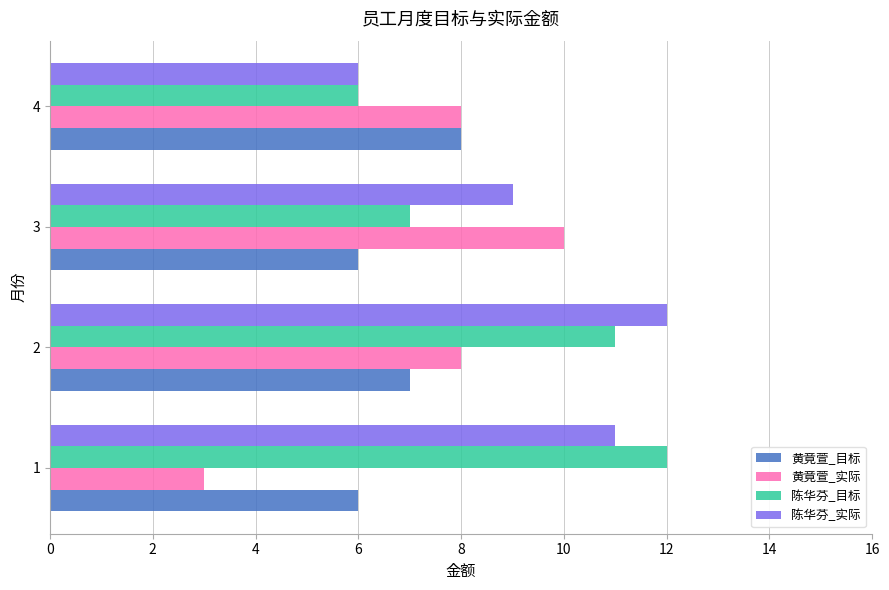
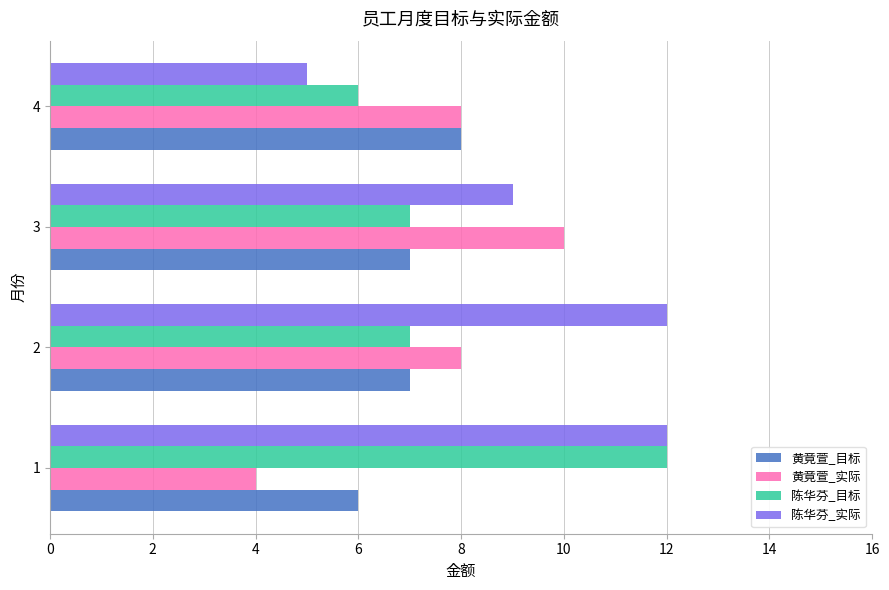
  {
    "黄竟萱_目标": {
      "4": 8,
-     "3": 6,
+     "3": 7,
      "2": 7,
      "1": 6
    },
    "黄竟萱_实际": {
      "4": 8,
      "3": 10,
      "2": 8,
-     "1": 3
+     "1": 4
    },
    "陈华芬_目标": {
      "4": 6,
      "3": 7,
-     "2": 11,
+     "2": 7,
      "1": 12
    },
    "陈华芬_实际": {
-     "4": 6,
+     "4": 5,
      "3": 9,
      "2": 12,
-     "1": 11
+     "1": 12
    }
  }
